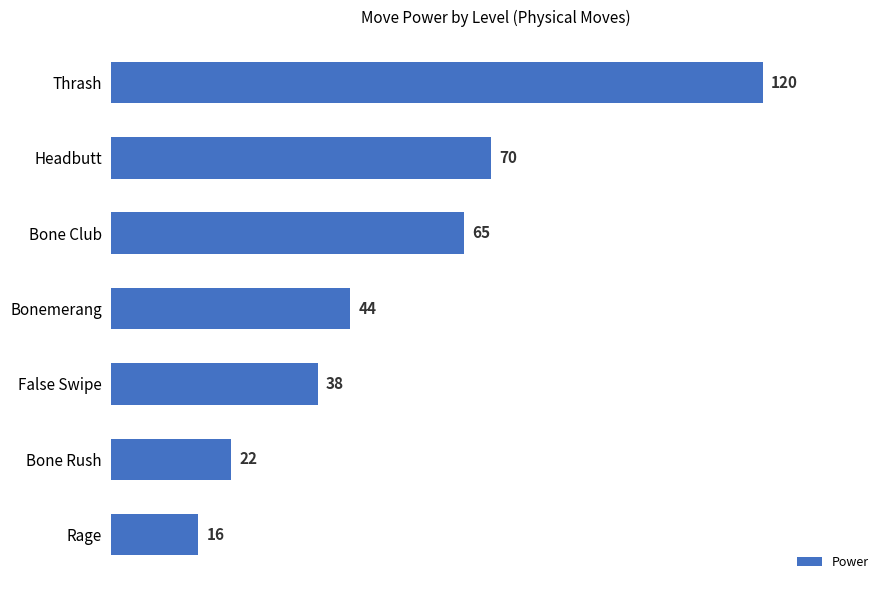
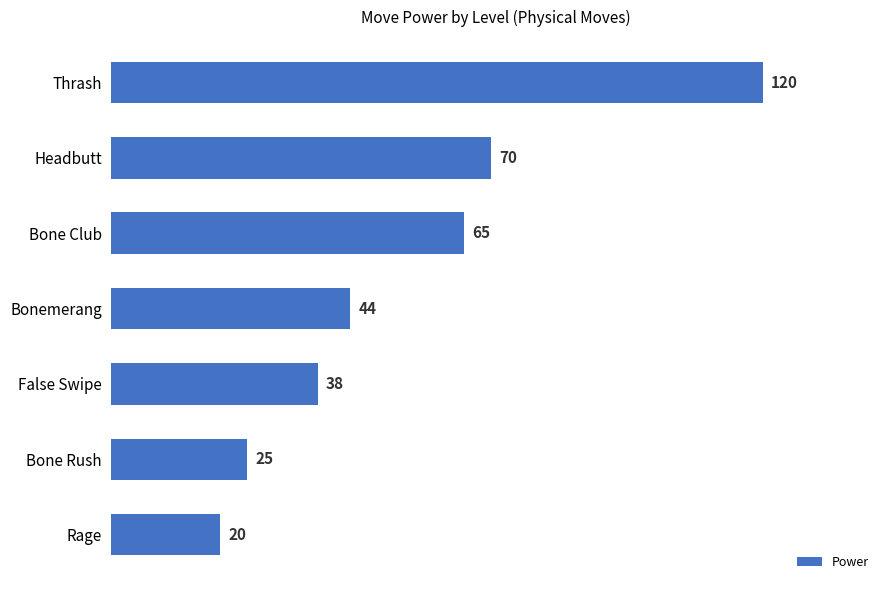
  {
    "Thrash": 120,
    "Headbutt": 70,
    "Bone Club": 65,
    "Bonemerang": 44,
    "False Swipe": 38,
-   "Bone Rush": 22,
-   "Rage": 16
+   "Bone Rush": 25,
+   "Rage": 20
  }
